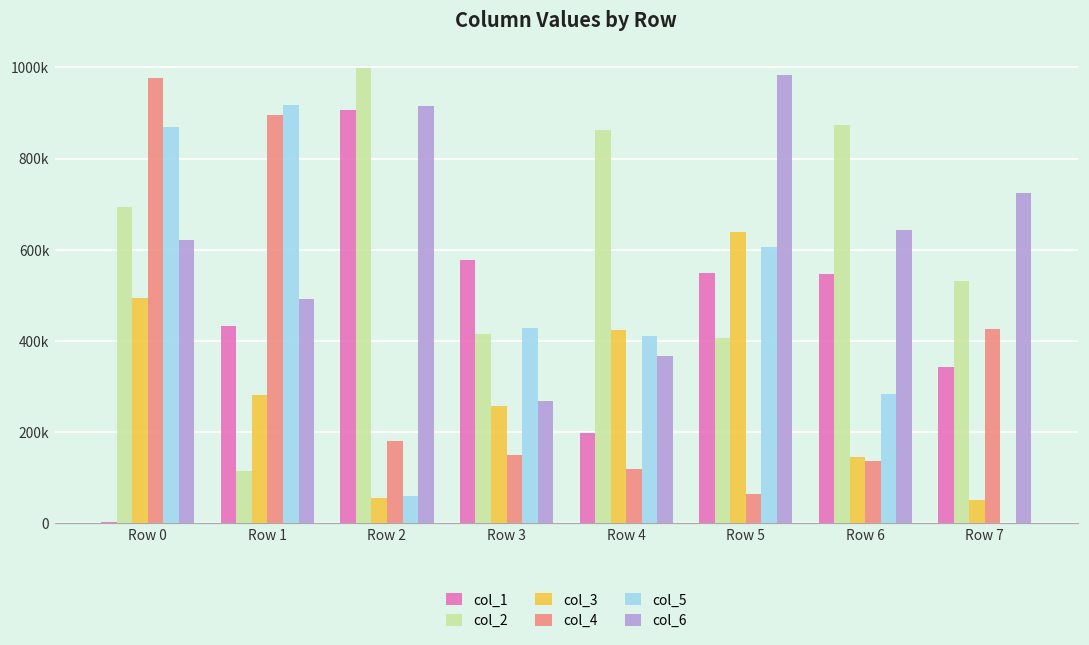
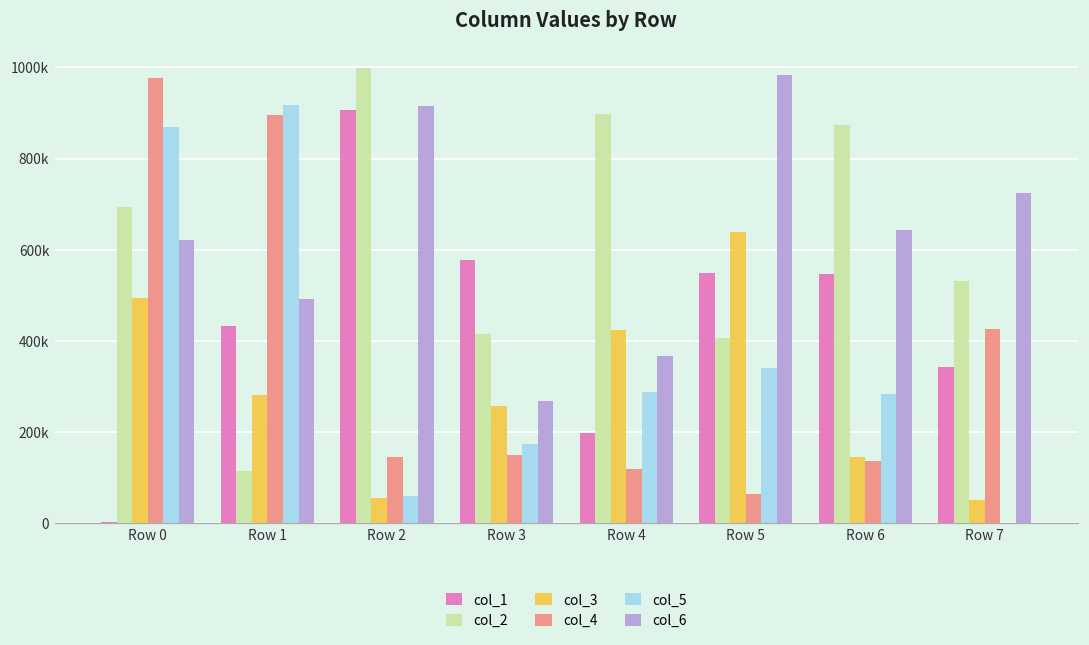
  {
    "col_1": {
      "Row 1": 430000,
      "Row 2": 910000,
      "Row 3": 580000,
      "Row 4": 200000,
      "Row 5": 550000,
      "Row 6": 550000,
      "Row 7": 340000
    },
    "col_2": {
      "Row 0": 690000,
      "Row 1": 110000,
      "Row 2": 1000000,
      "Row 3": 420000,
-     "Row 4": 860000,
+     "Row 4": 900000,
      "Row 5": 410000,
      "Row 6": 870000,
      "Row 7": 530000
    },
    "col_3": {
      "Row 0": 490000,
      "Row 1": 280000,
      "Row 2": 60000,
      "Row 3": 260000,
      "Row 4": 420000,
      "Row 5": 640000,
      "Row 6": 150000,
      "Row 7": 50000
    },
    "col_4": {
      "Row 0": 980000,
      "Row 1": 900000,
-     "Row 2": 180000,
+     "Row 2": 150000,
      "Row 3": 150000,
      "Row 4": 120000,
      "Row 5": 70000,
      "Row 6": 140000,
      "Row 7": 430000
    },
    "col_5": {
      "Row 0": 870000,
      "Row 1": 920000,
      "Row 2": 60000,
-     "Row 3": 430000,
-     "Row 4": 410000,
-     "Row 5": 610000,
+     "Row 3": 170000,
+     "Row 4": 290000,
+     "Row 5": 340000,
      "Row 6": 280000
    },
    "col_6": {
      "Row 0": 620000,
      "Row 1": 490000,
      "Row 2": 920000,
      "Row 3": 270000,
      "Row 4": 370000,
      "Row 5": 980000,
      "Row 6": 640000,
      "Row 7": 720000
    }
  }
